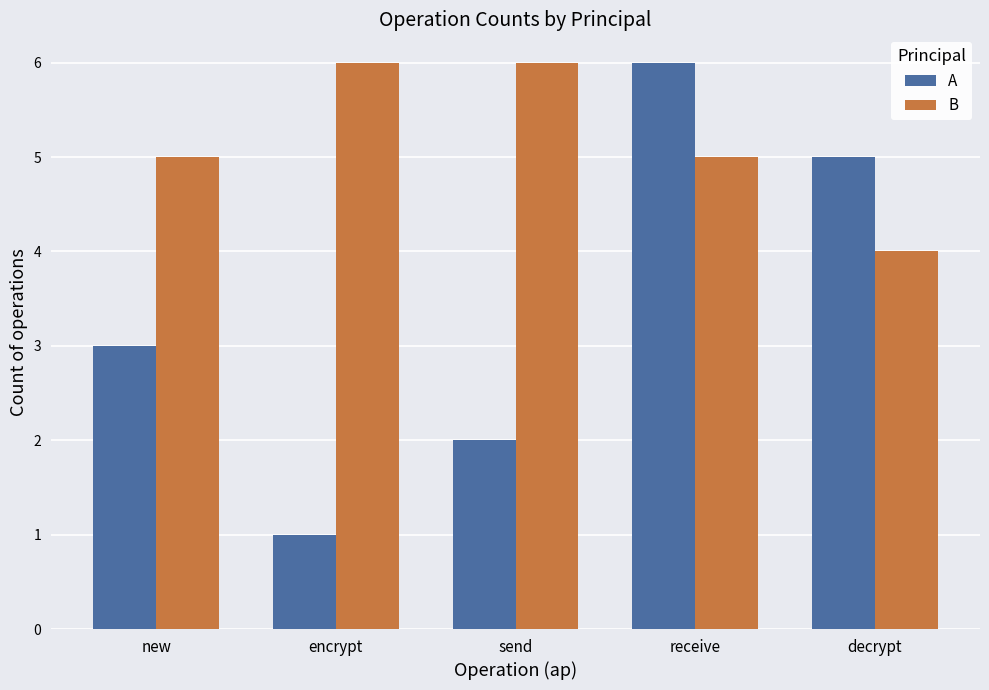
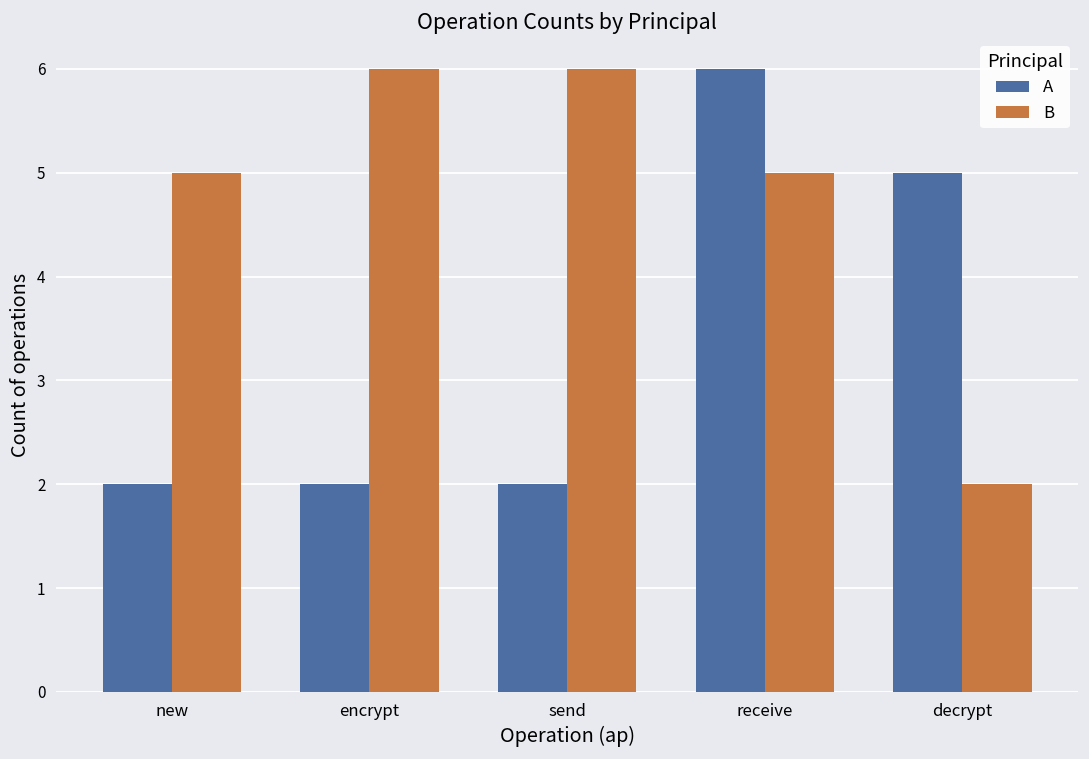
  {
    "A": {
-     "new": 3,
-     "encrypt": 1,
+     "new": 2,
+     "encrypt": 2,
      "send": 2,
      "receive": 6,
      "decrypt": 5
    },
    "B": {
      "new": 5,
      "encrypt": 6,
      "send": 6,
      "receive": 5,
-     "decrypt": 4
+     "decrypt": 2
    }
  }
